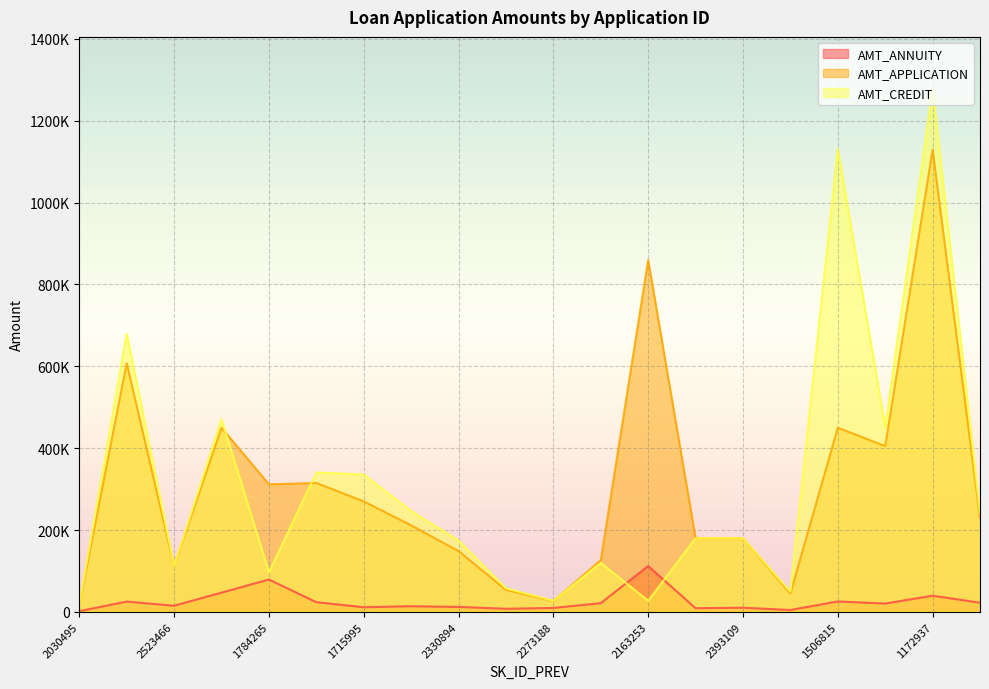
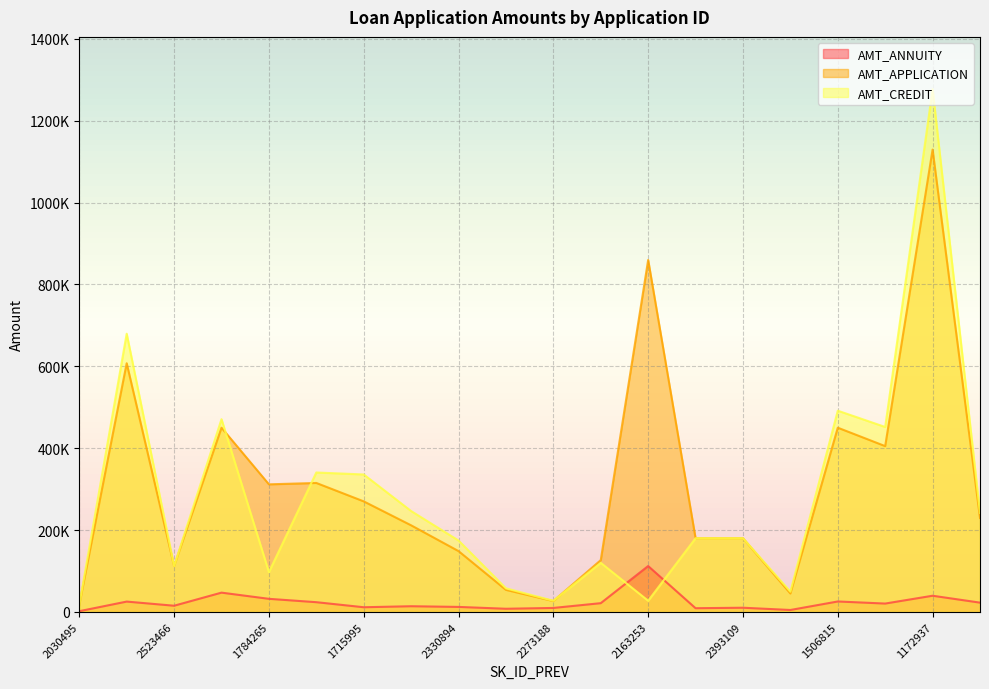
  {
    "AMT_ANNUITY": {
      "2030495": 0,
      "2523466": 20000,
-     "1784265": 80000,
+     "1784265": 30000,
      "1715995": 10000,
      "2330894": 10000,
      "2273188": 10000,
      "2163253": 110000,
      "2393109": 10000,
      "1506815": 30000,
      "1172937": 40000
    },
    "AMT_APPLICATION": {
      "1784265": 310000,
      "1715995": 270000,
      "2330894": 150000,
      "2163253": 860000,
      "1506815": 450000,
      "1172937": 1130000
    },
    "AMT_CREDIT": {
      "1784265": 100000,
      "1715995": 340000,
      "2330894": 170000,
      "2163253": 30000,
-     "1506815": 1130000
+     "1506815": 490000
    }
  }
